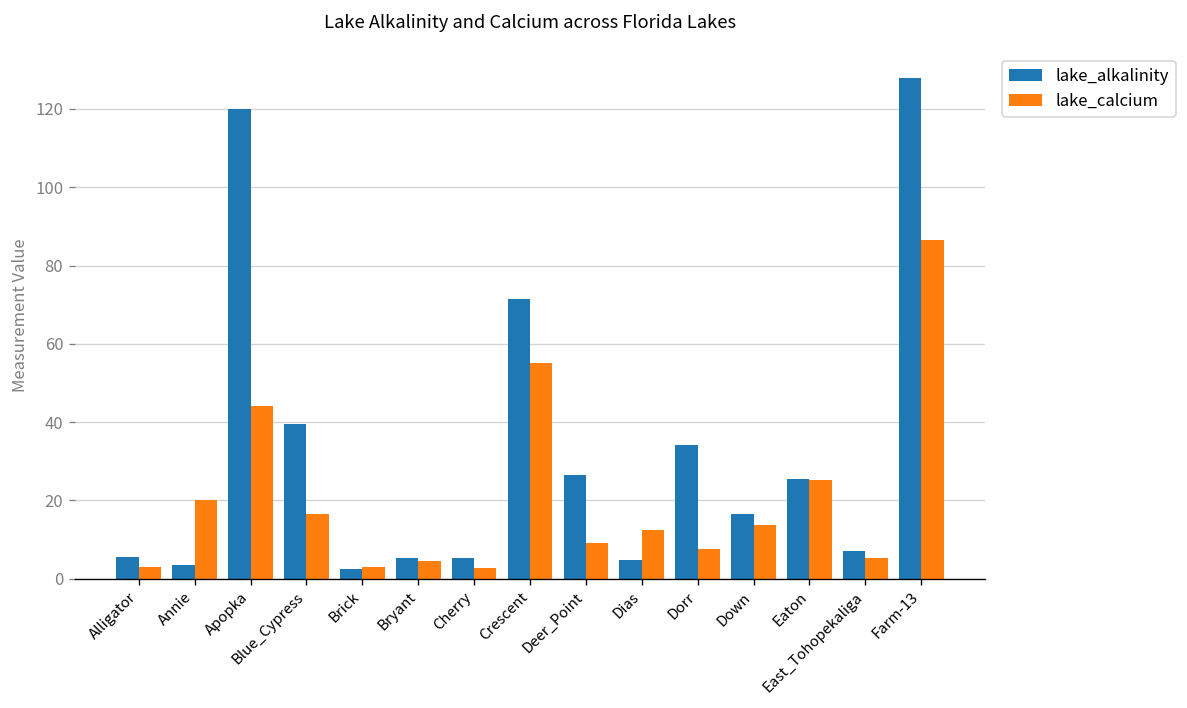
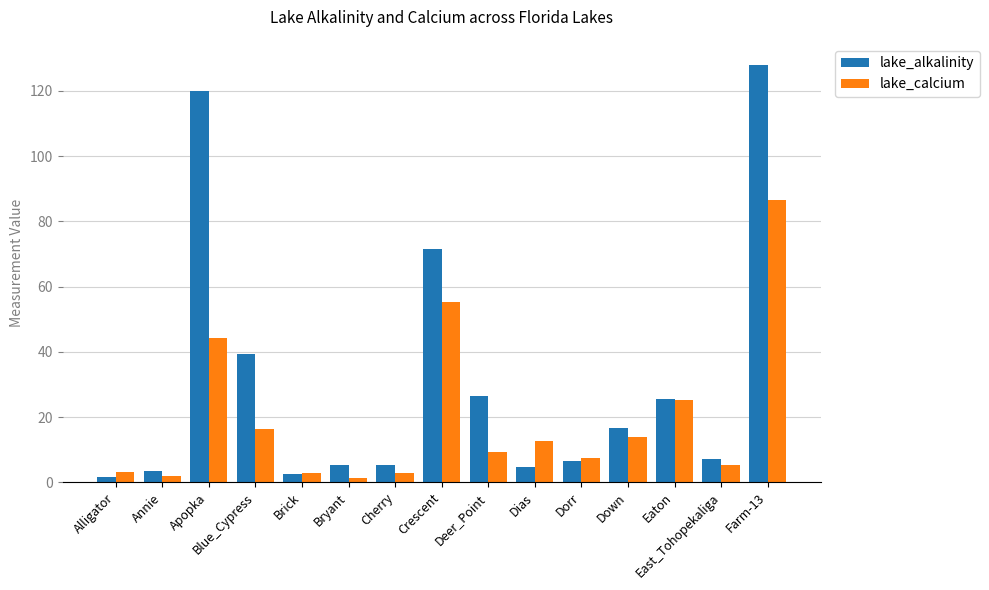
  {
    "lake_alkalinity": {
-     "Alligator": 6,
+     "Alligator": 2,
      "Annie": 4,
      "Apopka": 120,
      "Blue_Cypress": 39,
      "Brick": 3,
      "Bryant": 5,
      "Cherry": 5,
      "Crescent": 71,
      "Deer_Point": 26,
      "Dias": 5,
-     "Dorr": 34,
+     "Dorr": 7,
      "Down": 17,
      "Eaton": 25,
      "East_Tohopekaliga": 7,
      "Farm-13": 128
    },
    "lake_calcium": {
      "Alligator": 3,
-     "Annie": 20,
+     "Annie": 2,
      "Apopka": 44,
      "Blue_Cypress": 16,
      "Brick": 3,
-     "Bryant": 5,
+     "Bryant": 1,
      "Cherry": 3,
      "Crescent": 55,
      "Deer_Point": 9,
      "Dias": 13,
      "Dorr": 8,
      "Down": 14,
      "Eaton": 25,
      "East_Tohopekaliga": 5,
      "Farm-13": 87
    }
  }
